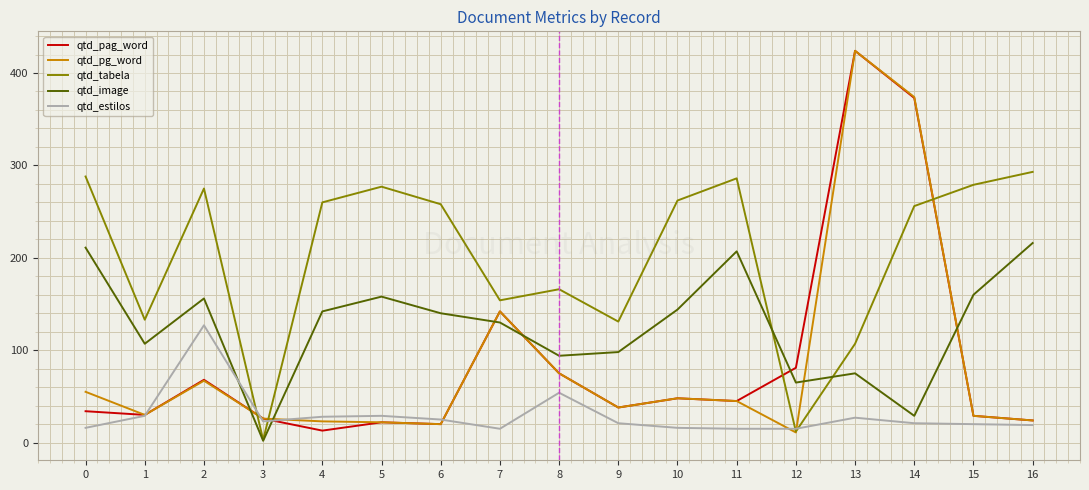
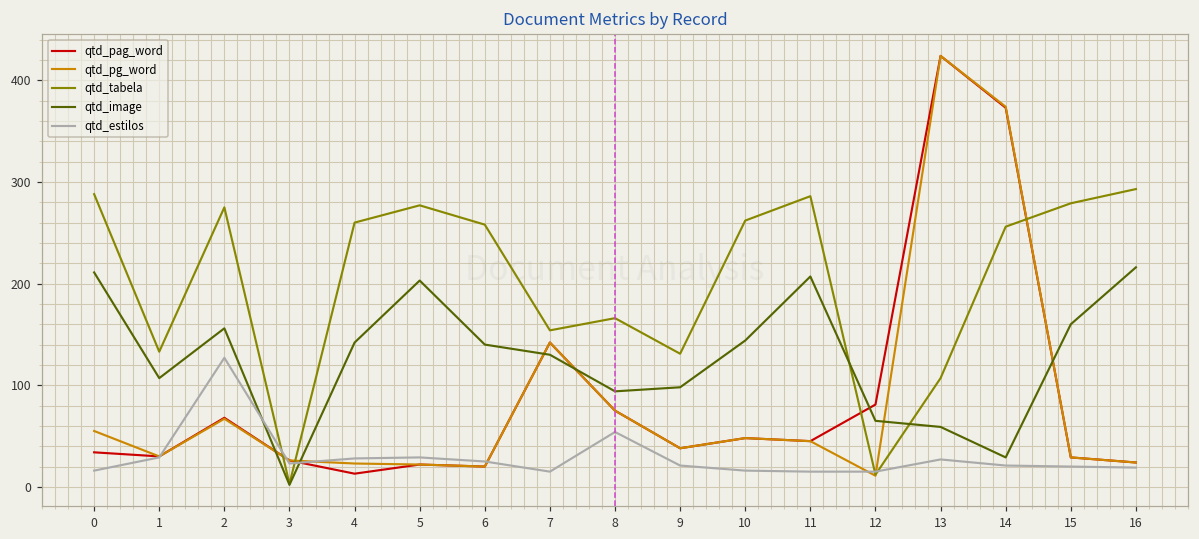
  {
    "qtd_pag_word": {
      "0": 30,
      "4": 10,
      "12": 80
    },
    "qtd_pg_word": {
      "0": 60,
      "4": 20
    },
    "qtd_tabela": {
      "0": 290,
      "1": 130,
      "2": 280,
      "4": 260,
      "5": 280,
      "6": 260,
      "7": 150,
      "8": 170,
      "9": 130,
      "10": 260,
      "11": 290,
      "13": 110,
      "14": 260,
      "15": 280,
      "16": 290
    },
    "qtd_image": {
      "0": 210,
      "1": 110,
      "2": 160,
      "4": 140,
-     "5": 160,
+     "5": 200,
      "6": 140,
      "7": 130,
      "8": 90,
      "9": 100,
      "10": 140,
      "11": 210,
      "12": 70,
-     "13": 80,
+     "13": 60,
      "14": 30,
      "15": 160,
      "16": 220
    },
    "qtd_estilos": {
      "0": 20,
      "2": 130,
      "3": 20,
      "4": 30,
      "5": 30,
      "6": 30,
      "7": 20,
      "8": 50,
      "9": 20,
      "10": 20,
      "11": 20,
      "12": 20,
      "13": 30,
      "14": 20,
      "15": 20,
      "16": 20
    }
  }
